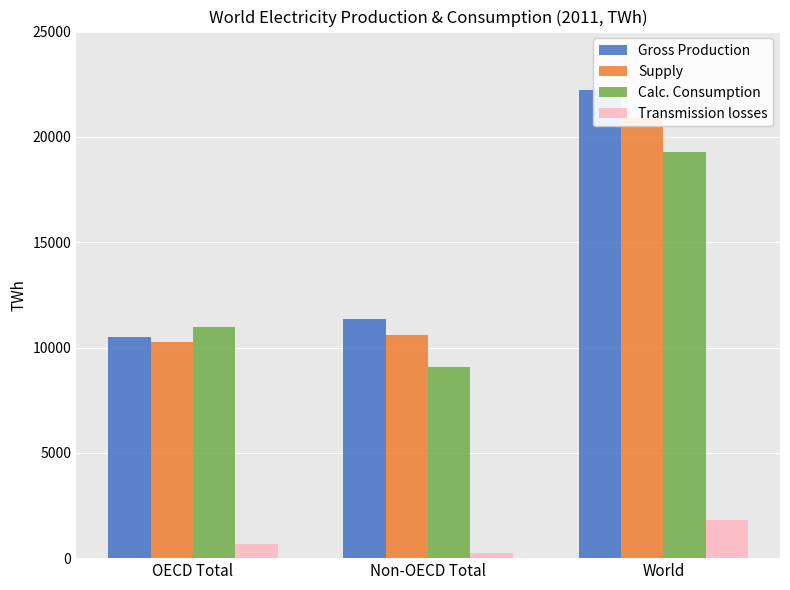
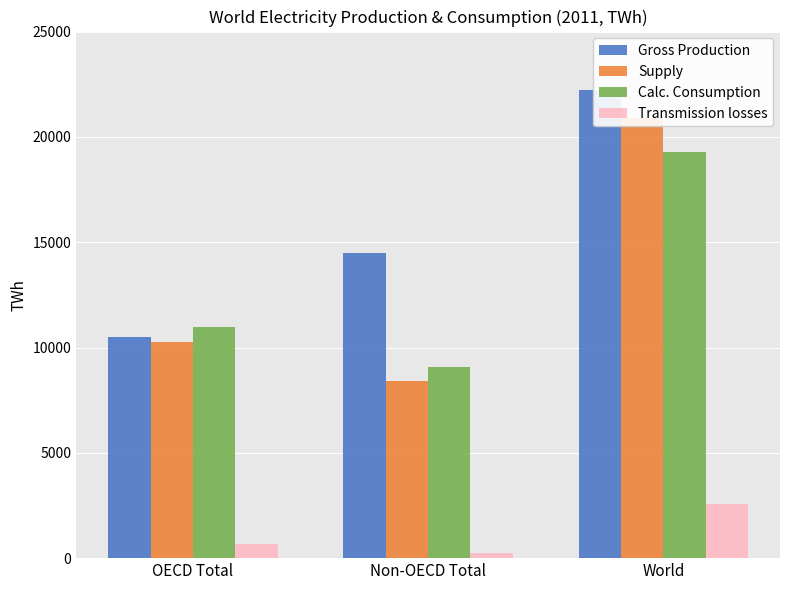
  {
    "Gross Production": {
      "OECD Total": 10500,
-     "Non-OECD Total": 11300
+     "Non-OECD Total": 14500
    },
    "Supply": {
      "OECD Total": 10300,
-     "Non-OECD Total": 10600
+     "Non-OECD Total": 8400
    },
    "Calc. Consumption": {
      "OECD Total": 11000,
      "Non-OECD Total": 9100,
      "World": 19300
    },
    "Transmission losses": {
      "OECD Total": 700,
      "Non-OECD Total": 200,
-     "World": 1800
+     "World": 2600
    }
  }
